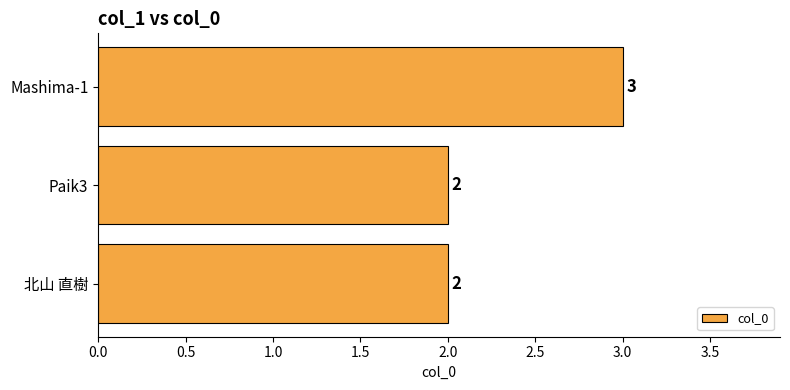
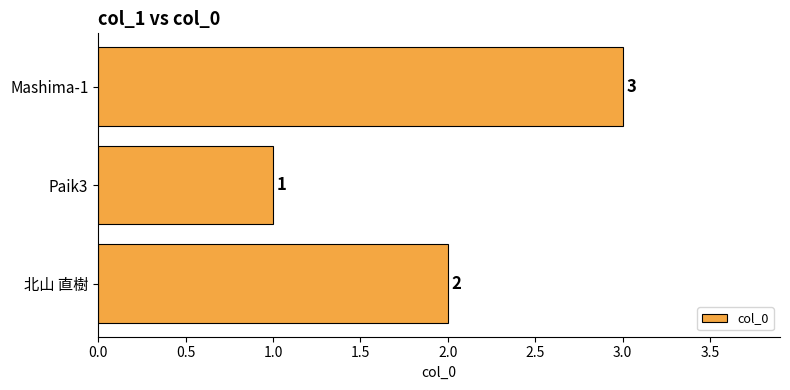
  {
    "Mashima-1": 3,
-   "Paik3": 2,
+   "Paik3": 1,
    "北山 直樹": 2
  }
